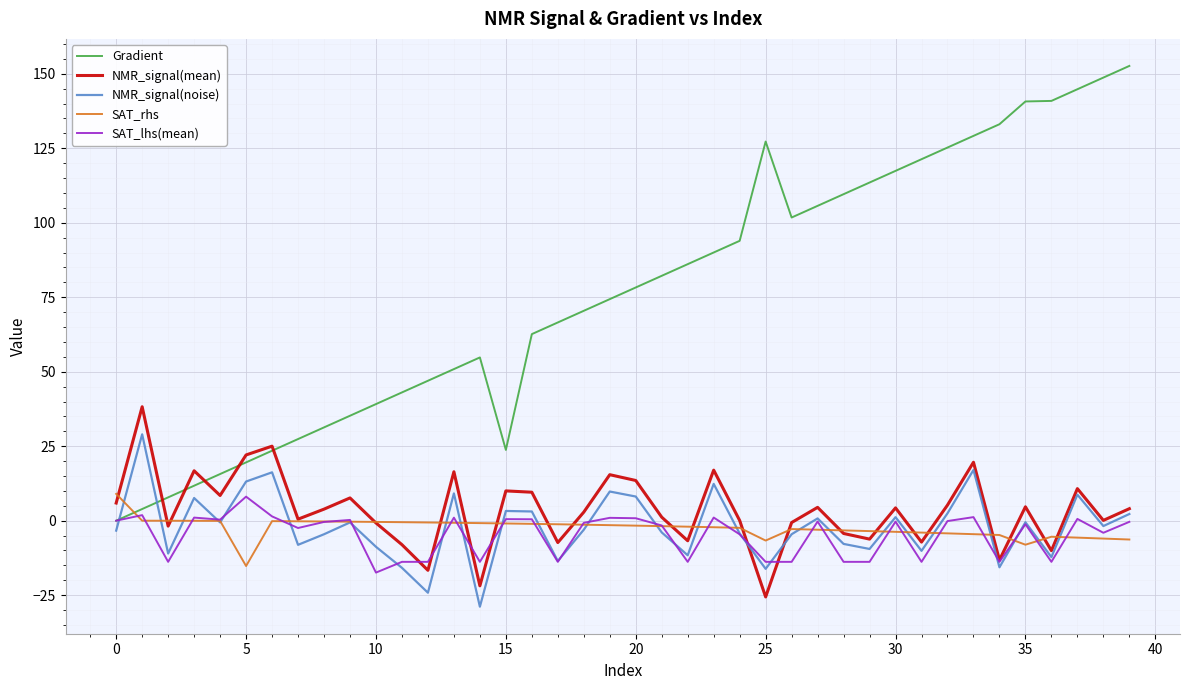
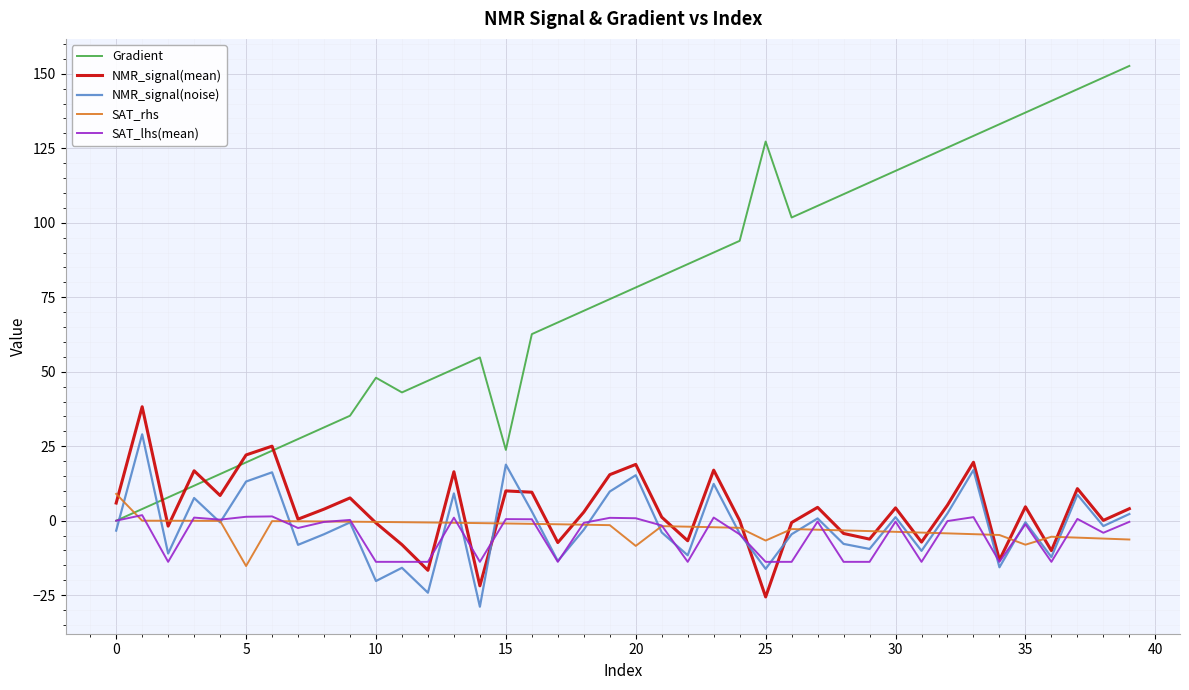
  {
    "Gradient": {
      "5": 20,
-     "10": 39,
+     "10": 48,
      "15": 24,
      "20": 78,
      "25": 127,
      "30": 117,
-     "35": 141
+     "35": 137
    },
    "NMR_signal(mean)": {
      "0": 6,
      "5": 22,
      "15": 10,
-     "20": 13,
+     "20": 19,
      "25": -26,
      "30": 4,
      "35": 5
    },
    "NMR_signal(noise)": {
      "0": -3,
      "5": 13,
-     "10": -9,
-     "15": 3,
-     "20": 8,
+     "10": -20,
+     "15": 19,
+     "20": 15,
      "25": -16,
      "30": 1
    },
    "SAT_rhs": {
      "0": 9,
      "5": -15,
      "15": -1,
-     "20": -2,
+     "20": -8,
      "25": -7,
      "30": -4,
      "35": -8
    },
    "SAT_lhs(mean)": {
-     "5": 8,
-     "10": -17,
+     "5": 1,
+     "10": -14,
      "15": 1,
      "20": 1,
      "25": -14,
      "30": 0
    }
  }
